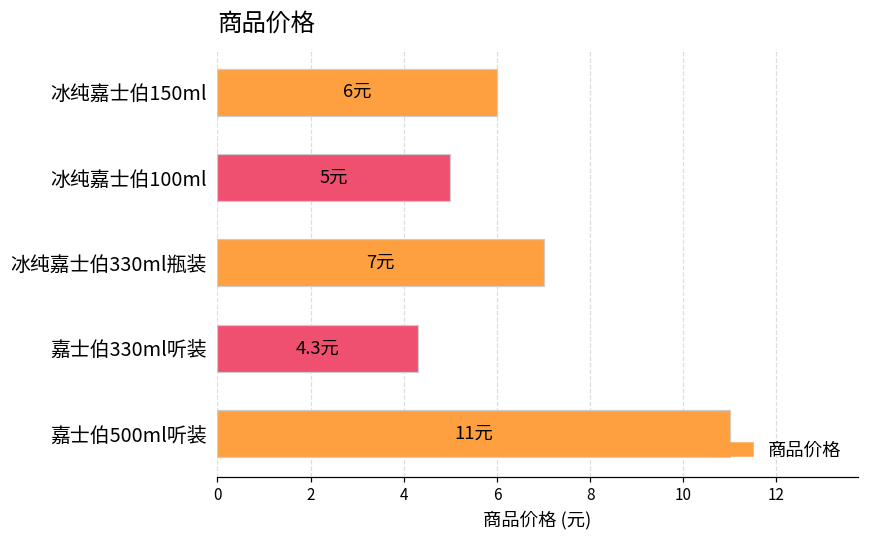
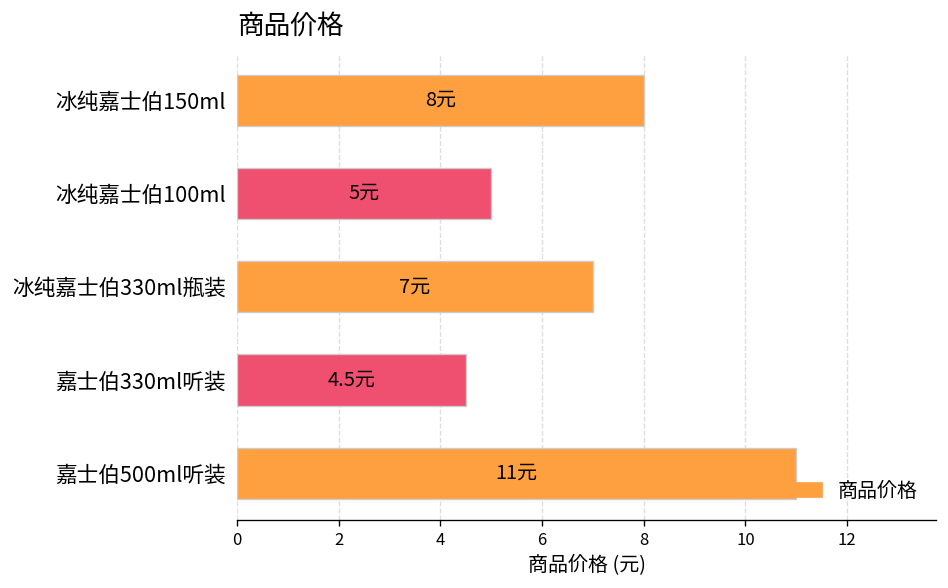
  {
-   "冰纯嘉士伯150ml": "6元",
+   "冰纯嘉士伯150ml": "8元",
    "冰纯嘉士伯100ml": "5元",
    "冰纯嘉士伯330ml瓶装": "7元",
-   "嘉士伯330ml听装": "4.3元",
+   "嘉士伯330ml听装": "4.5元",
    "嘉士伯500ml听装": "11元"
  }
